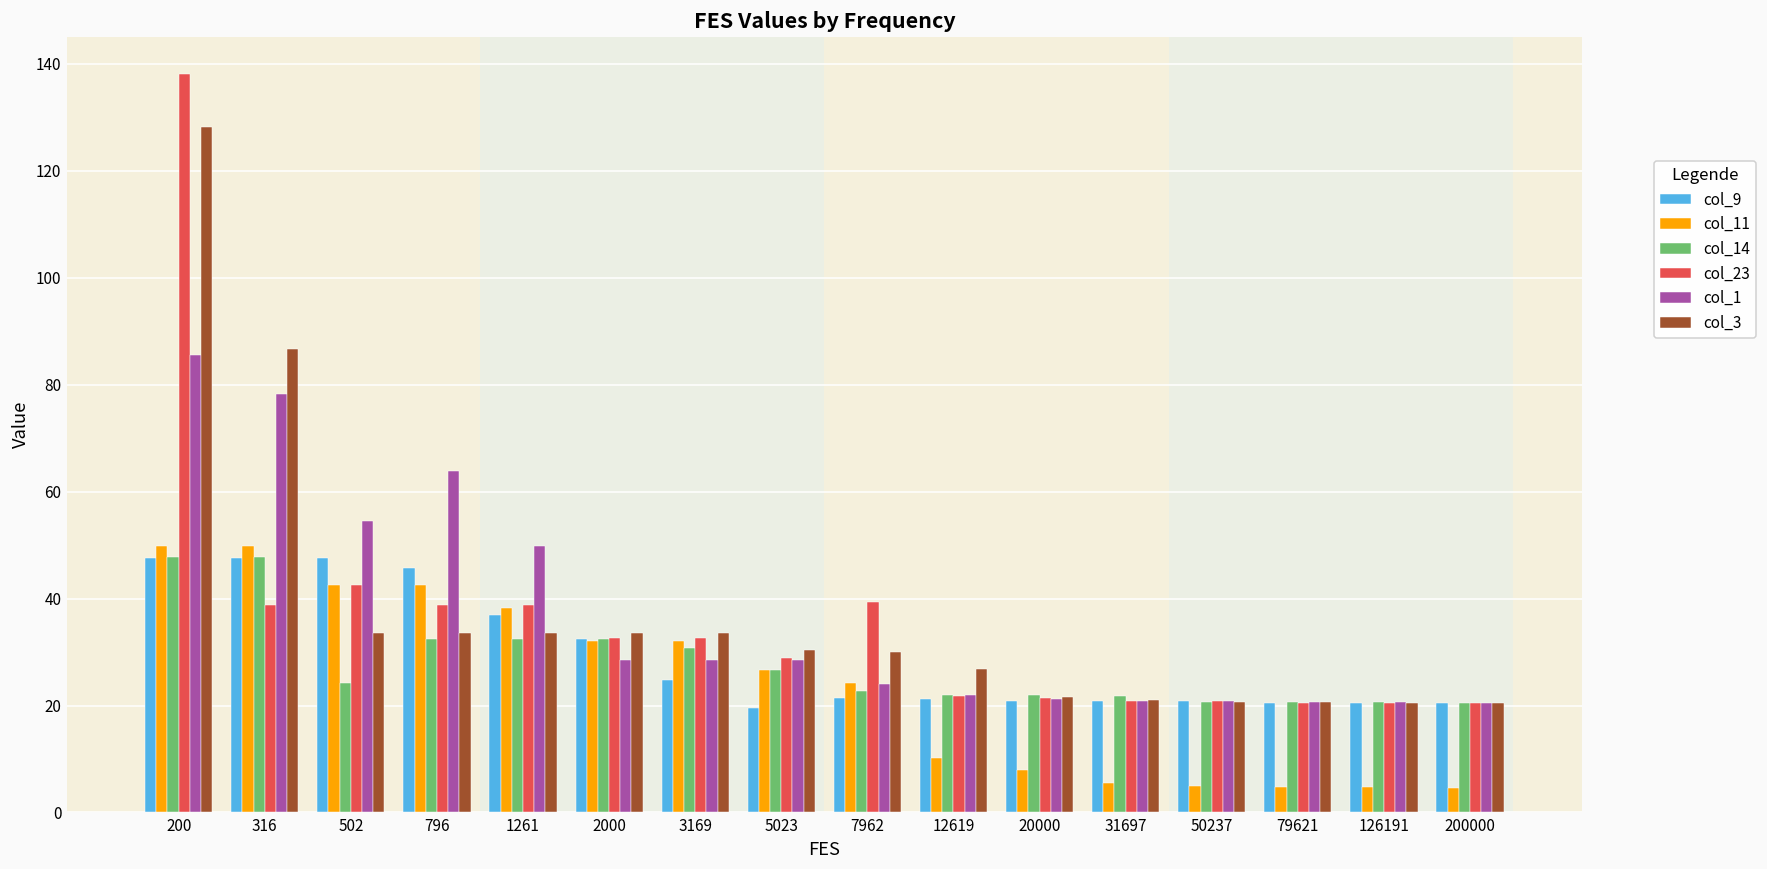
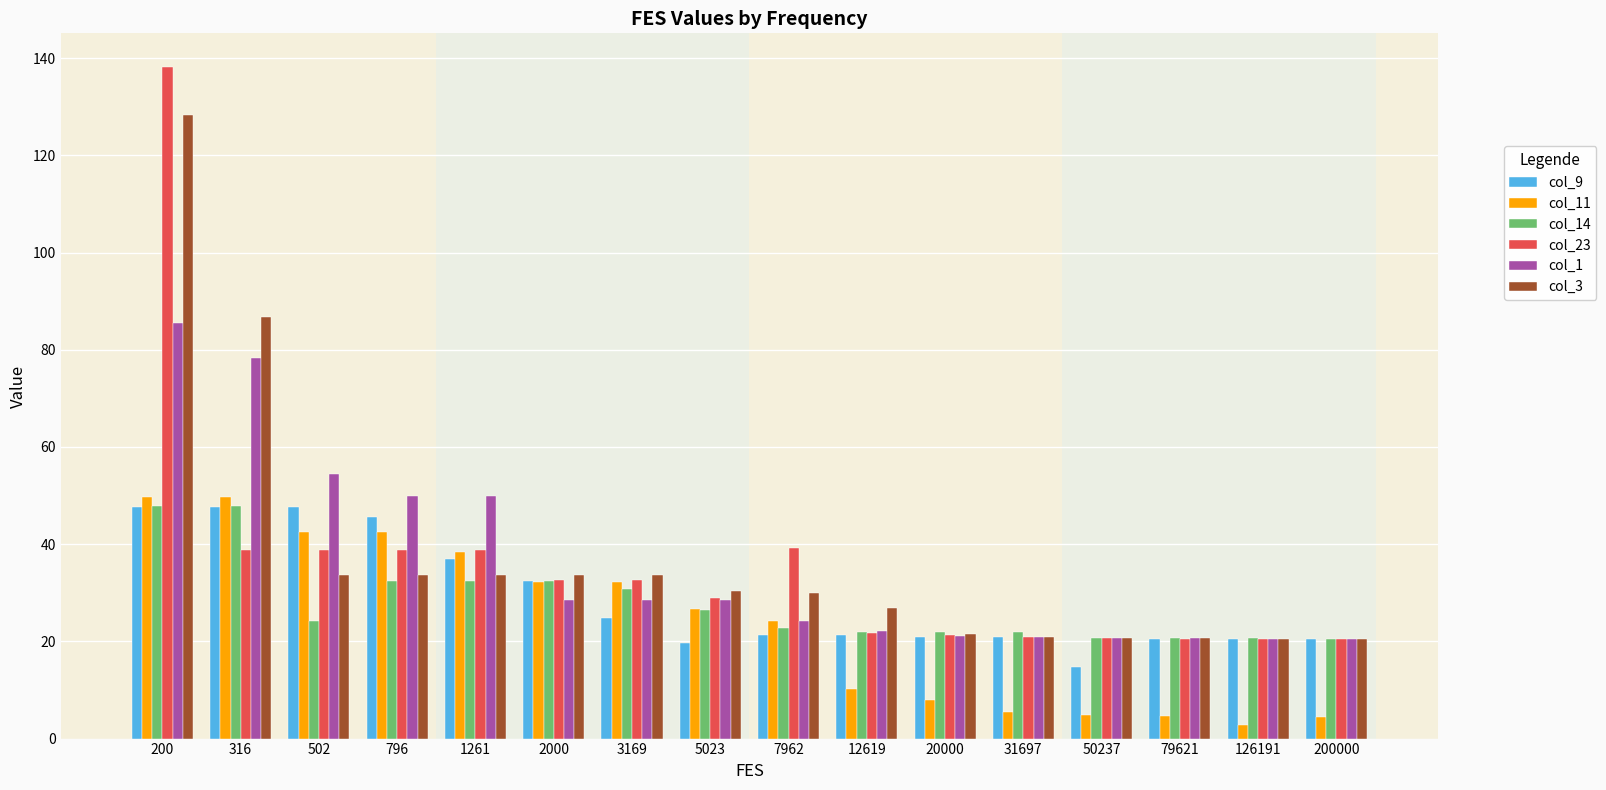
  {
    "col_9": {
      "200": 48,
      "316": 48,
      "502": 48,
      "796": 46,
      "1261": 37,
      "2000": 32,
      "3169": 25,
      "5023": 20,
      "7962": 21,
      "12619": 21,
      "20000": 21,
      "31697": 21,
-     "50237": 21,
+     "50237": 15,
      "79621": 21,
      "126191": 20,
      "200000": 20
    },
    "col_11": {
      "200": 50,
      "316": 50,
      "502": 42,
      "796": 42,
      "1261": 38,
      "2000": 32,
      "3169": 32,
      "5023": 27,
      "7962": 24,
      "12619": 10,
      "20000": 8,
      "31697": 5,
      "50237": 5,
      "79621": 5,
-     "126191": 5,
+     "126191": 3,
      "200000": 5
    },
    "col_14": {
      "200": 48,
      "316": 48,
      "502": 24,
      "796": 32,
      "1261": 32,
      "2000": 32,
      "3169": 31,
      "5023": 27,
      "7962": 23,
      "12619": 22,
      "20000": 22,
      "31697": 22,
      "50237": 21,
      "79621": 21,
      "126191": 21,
      "200000": 20
    },
    "col_23": {
      "200": 138,
      "316": 39,
-     "502": 43,
+     "502": 39,
      "796": 39,
      "1261": 39,
      "2000": 33,
      "3169": 33,
      "5023": 29,
      "7962": 39,
      "12619": 22,
      "20000": 21,
      "31697": 21,
      "50237": 21,
      "79621": 21,
      "126191": 20,
      "200000": 20
    },
    "col_1": {
      "200": 85,
      "316": 78,
      "502": 54,
-     "796": 64,
+     "796": 50,
      "1261": 50,
      "2000": 29,
      "3169": 29,
      "5023": 29,
      "7962": 24,
      "12619": 22,
      "20000": 21,
      "31697": 21,
      "50237": 21,
      "79621": 21,
      "126191": 21,
      "200000": 21
    },
    "col_3": {
      "200": 128,
      "316": 87,
      "502": 34,
      "796": 34,
      "1261": 34,
      "2000": 34,
      "3169": 34,
      "5023": 30,
      "7962": 30,
      "12619": 27,
      "20000": 22,
      "31697": 21,
      "50237": 21,
      "79621": 21,
      "126191": 21,
      "200000": 20
    }
  }
